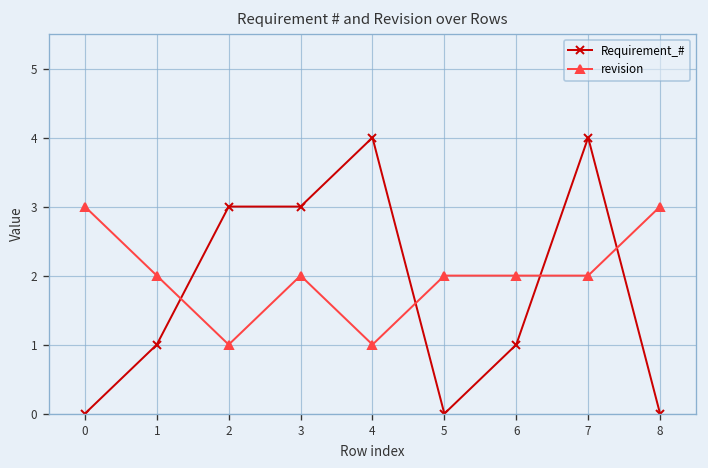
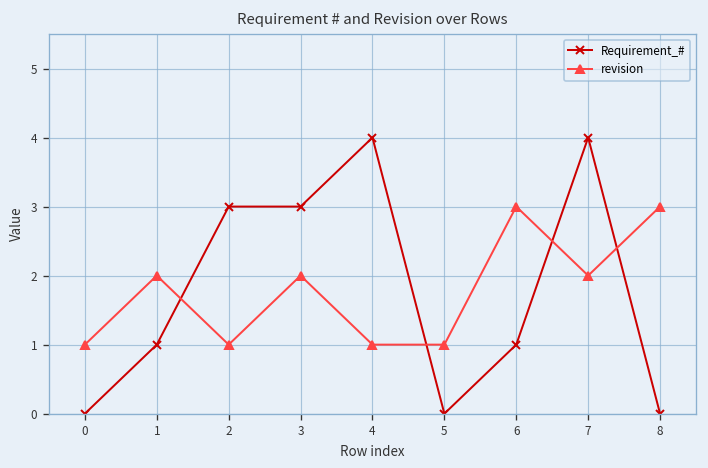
  {
    "Requirement_#": {
      "0": 0,
      "1": 1,
      "2": 3,
      "3": 3,
      "4": 4,
      "5": 0,
      "6": 1,
      "7": 4,
      "8": 0
    },
    "revision": {
-     "0": 3,
+     "0": 1,
      "1": 2,
      "2": 1,
      "3": 2,
      "4": 1,
-     "5": 2,
-     "6": 2,
+     "5": 1,
+     "6": 3,
      "7": 2,
      "8": 3
    }
  }
